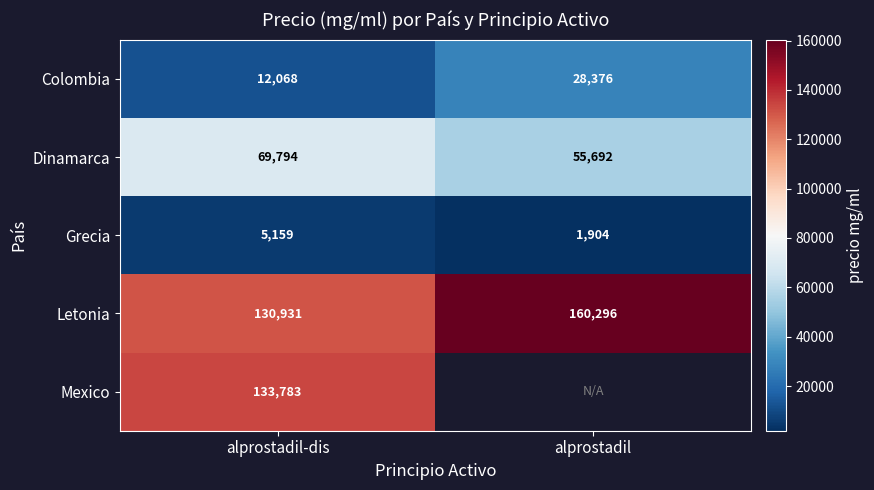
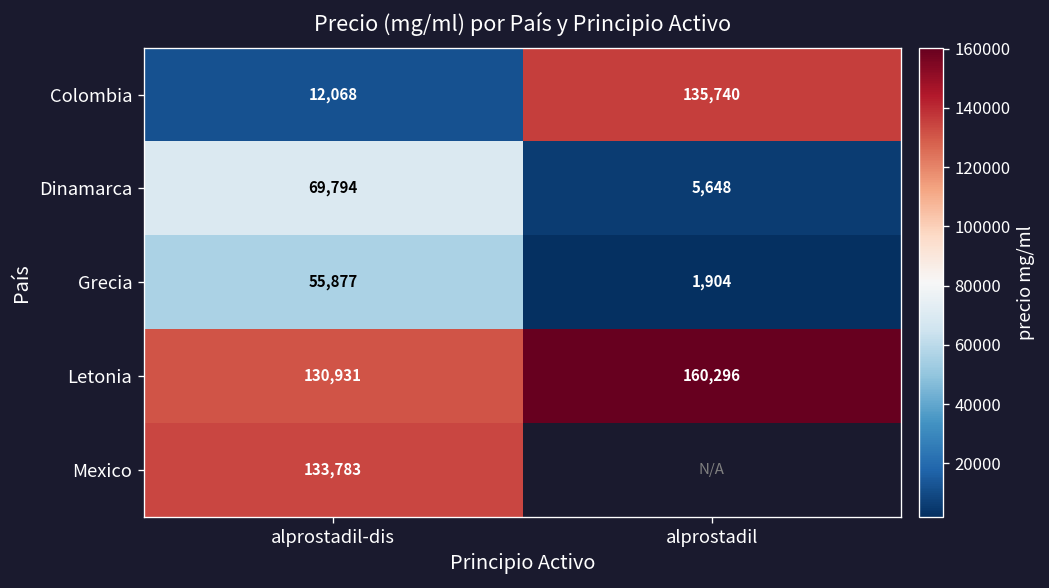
  {
    "Colombia": {
      "alprostadil-dis": "12,068",
-     "alprostadil": "28,376"
+     "alprostadil": "135,740"
    },
    "Dinamarca": {
      "alprostadil-dis": "69,794",
-     "alprostadil": "55,692"
+     "alprostadil": "5,648"
    },
    "Grecia": {
-     "alprostadil-dis": "5,159",
+     "alprostadil-dis": "55,877",
      "alprostadil": "1,904"
    },
    "Letonia": {
      "alprostadil-dis": "130,931",
      "alprostadil": "160,296"
    },
    "Mexico": {
      "alprostadil-dis": "133,783"
    }
  }
